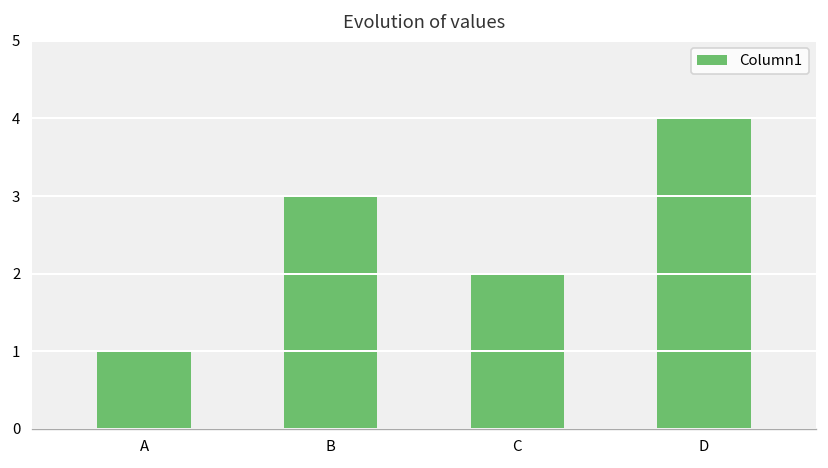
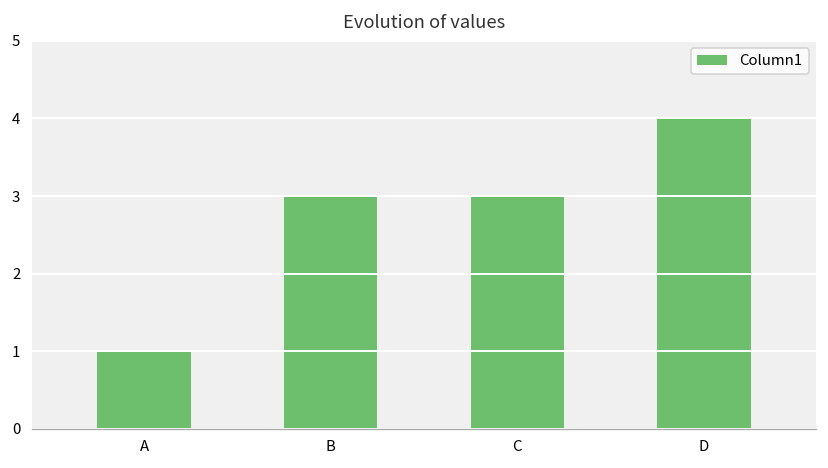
  {
    "A": 1,
    "B": 3,
-   "C": 2,
+   "C": 3,
    "D": 4
  }
